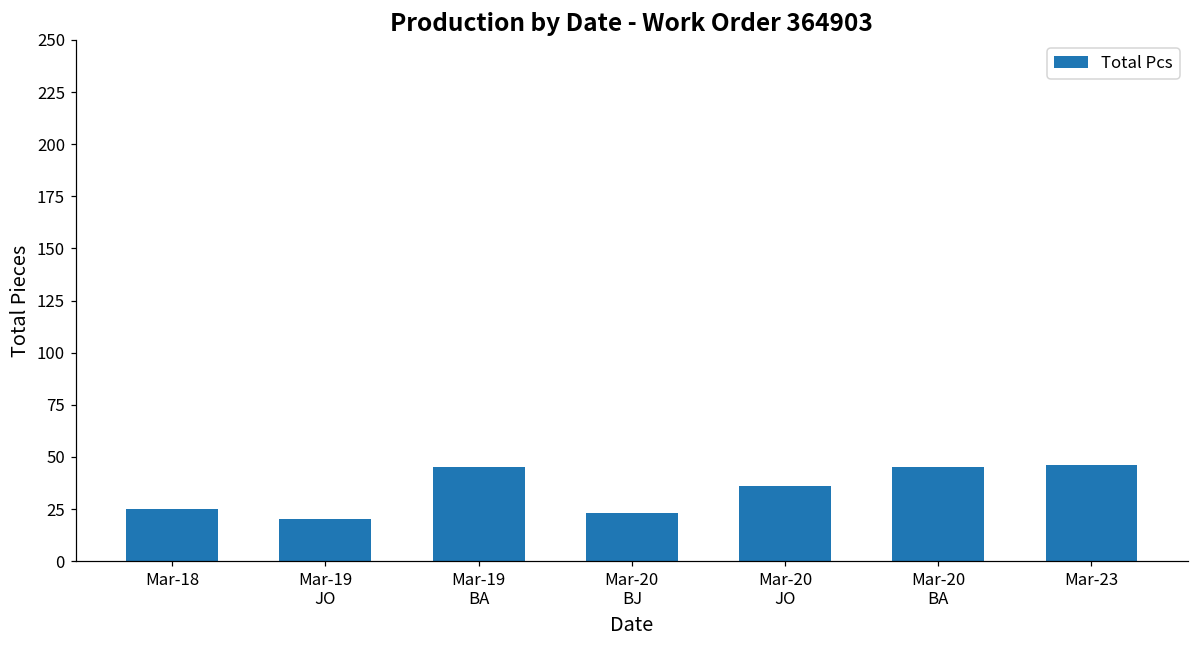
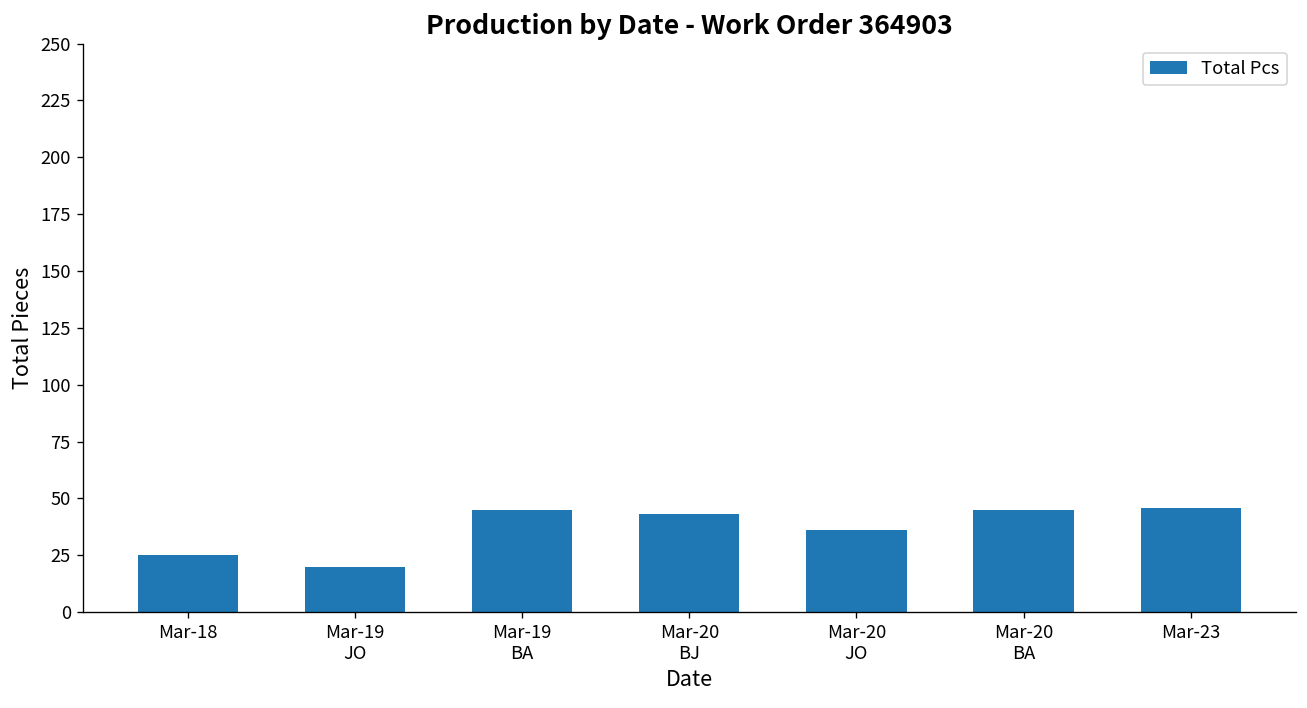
  {
    "Mar-18": 25,
    "Mar-19 JO": 20,
    "Mar-19 BA": 45,
-   "Mar-20 BJ": 23,
+   "Mar-20 BJ": 43,
    "Mar-20 JO": 36,
    "Mar-20 BA": 45,
    "Mar-23": 46
  }
